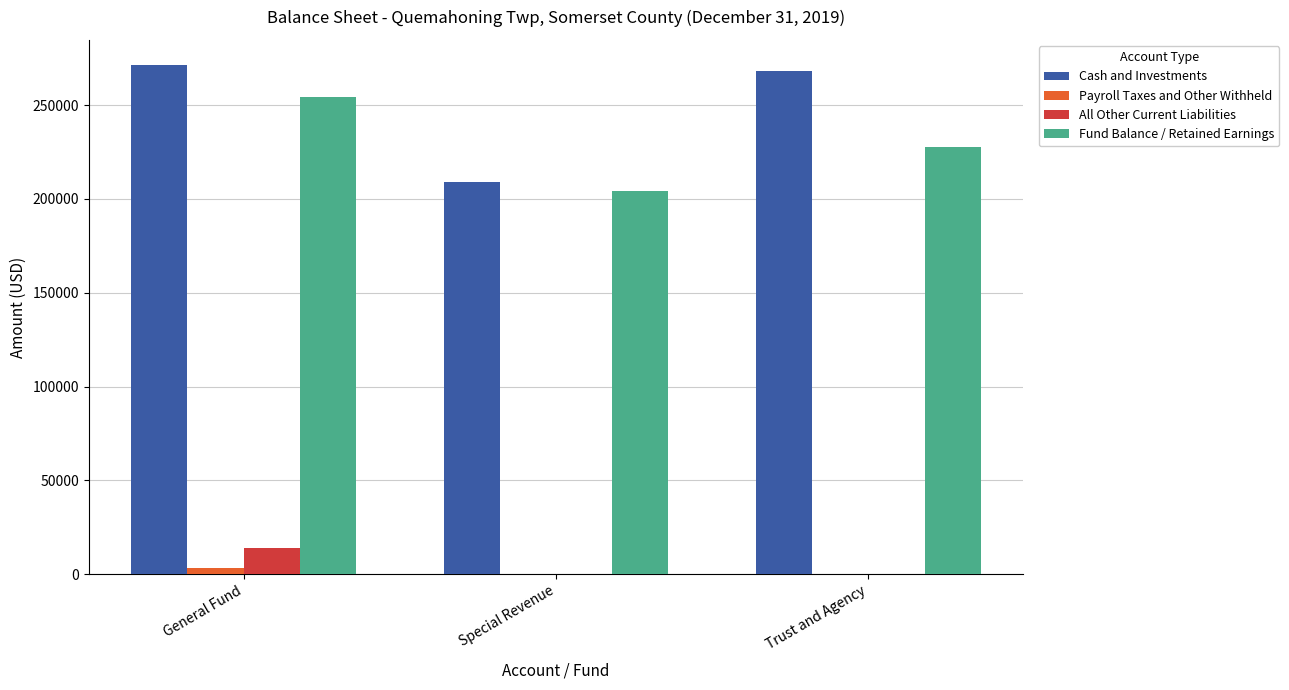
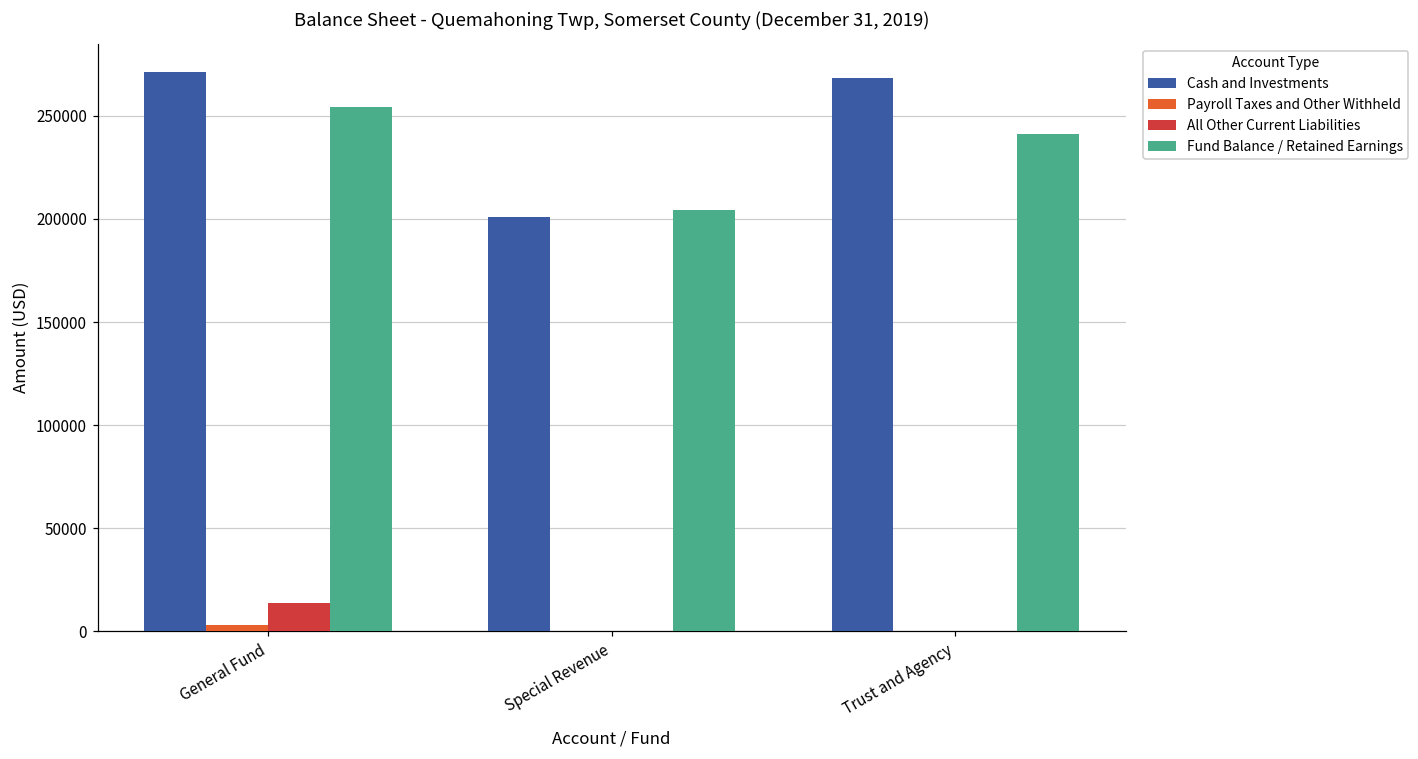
  {
    "Cash and Investments": {
      "General Fund": 271000,
-     "Special Revenue": 209000,
+     "Special Revenue": 201000,
      "Trust and Agency": 268000
    },
    "Fund Balance / Retained Earnings": {
      "General Fund": 254000,
      "Special Revenue": 204000,
-     "Trust and Agency": 228000
+     "Trust and Agency": 241000
    }
  }
